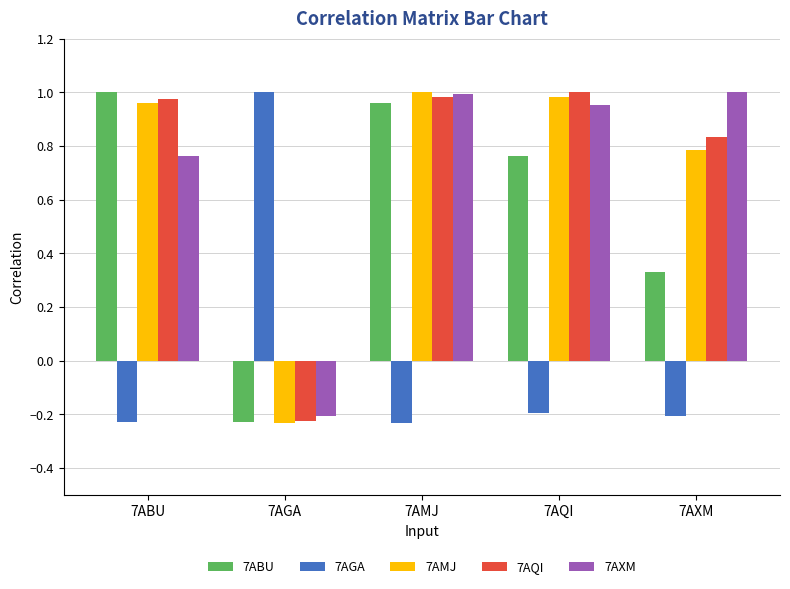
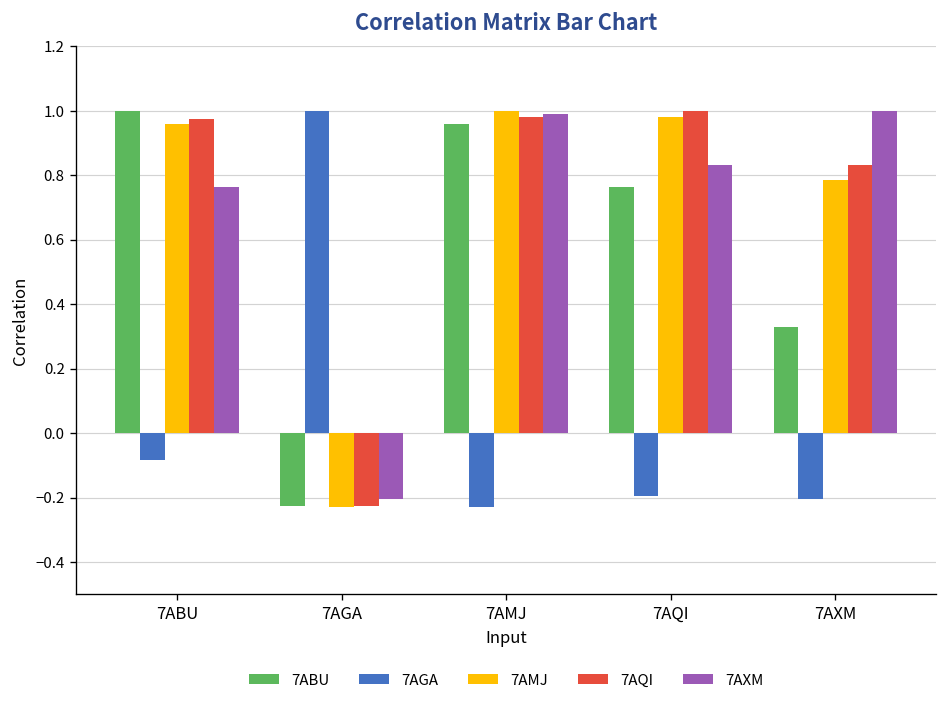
  {
    "7ABU": {
      "7ABU": 1.00,
      "7AGA": -0.23,
      "7AMJ": 0.96,
      "7AQI": 0.76,
      "7AXM": 0.33
    },
    "7AGA": {
-     "7ABU": -0.23,
+     "7ABU": -0.08,
      "7AGA": 1.00,
      "7AMJ": -0.23,
      "7AQI": -0.19,
      "7AXM": -0.21
    },
    "7AMJ": {
      "7ABU": 0.96,
      "7AGA": -0.23,
      "7AMJ": 1.00,
      "7AQI": 0.98,
      "7AXM": 0.78
    },
    "7AQI": {
      "7ABU": 0.97,
      "7AGA": -0.23,
      "7AMJ": 0.98,
      "7AQI": 1.00,
      "7AXM": 0.83
    },
    "7AXM": {
      "7ABU": 0.76,
      "7AGA": -0.21,
      "7AMJ": 0.99,
-     "7AQI": 0.95,
+     "7AQI": 0.83,
      "7AXM": 1.00
    }
  }
